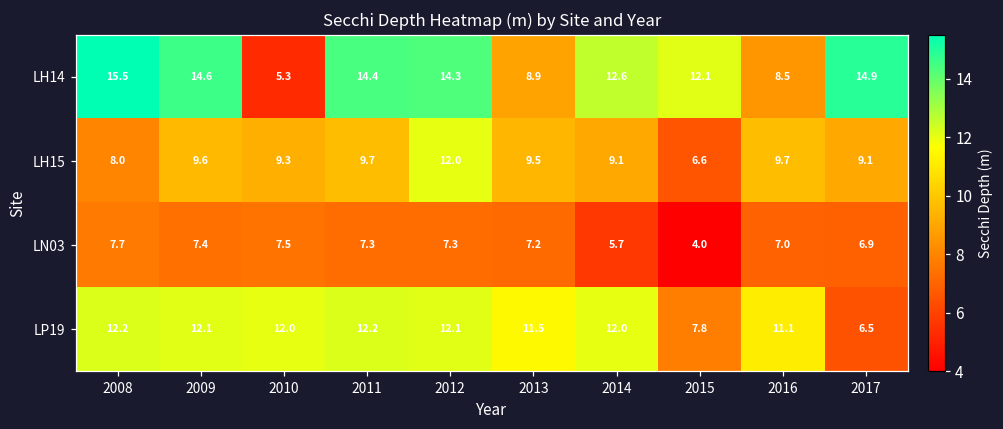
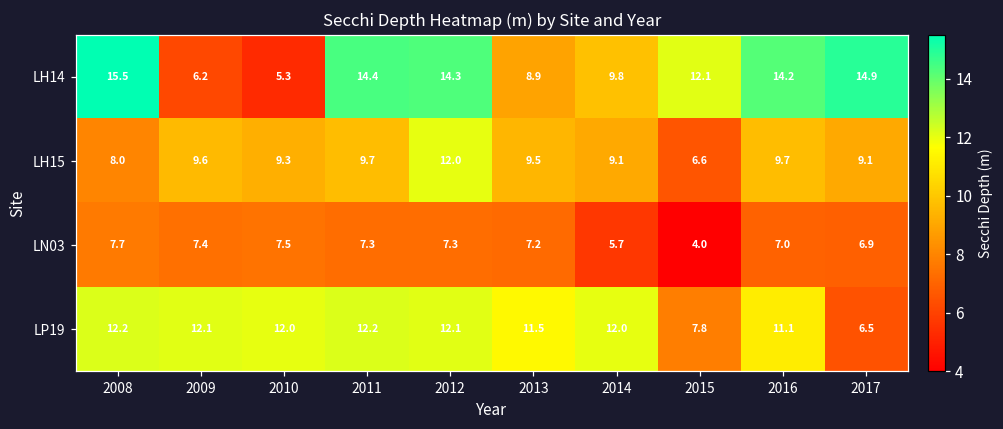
  {
    "LH14": {
      "2008": 15.5,
-     "2009": 14.6,
+     "2009": 6.2,
      "2010": 5.3,
      "2011": 14.4,
      "2012": 14.3,
      "2013": 8.9,
-     "2014": 12.6,
+     "2014": 9.8,
      "2015": 12.1,
-     "2016": 8.5,
+     "2016": 14.2,
      "2017": 14.9
    },
    "LH15": {
      "2008": 8.0,
      "2009": 9.6,
      "2010": 9.3,
      "2011": 9.7,
      "2012": 12.0,
      "2013": 9.5,
      "2014": 9.1,
      "2015": 6.6,
      "2016": 9.7,
      "2017": 9.1
    },
    "LN03": {
      "2008": 7.7,
      "2009": 7.4,
      "2010": 7.5,
      "2011": 7.3,
      "2012": 7.3,
      "2013": 7.2,
      "2014": 5.7,
      "2015": 4.0,
      "2016": 7.0,
      "2017": 6.9
    },
    "LP19": {
      "2008": 12.2,
      "2009": 12.1,
      "2010": 12.0,
      "2011": 12.2,
      "2012": 12.1,
      "2013": 11.5,
      "2014": 12.0,
      "2015": 7.8,
      "2016": 11.1,
      "2017": 6.5
    }
  }
